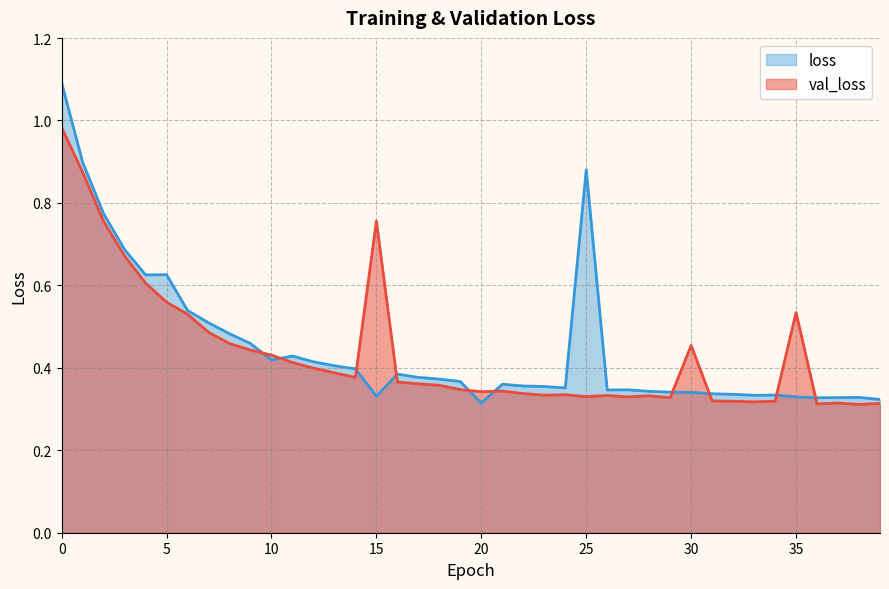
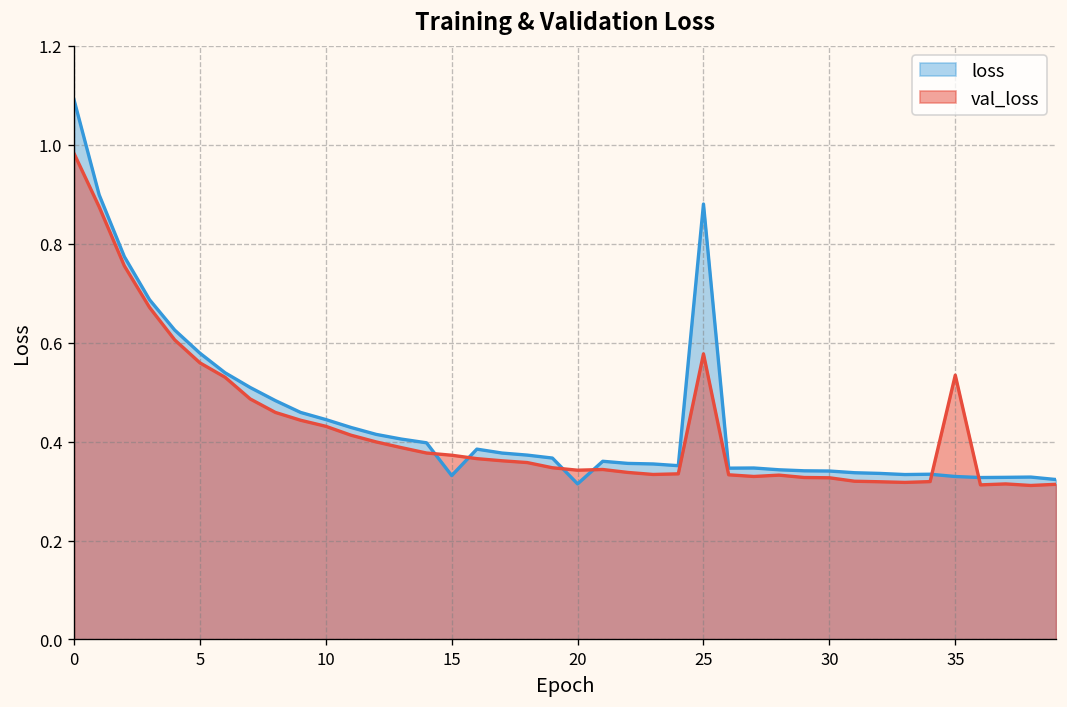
  {
    "loss": {
      "0": 1.09,
-     "5": 0.63,
-     "10": 0.42,
+     "5": 0.58,
+     "10": 0.44,
      "15": 0.33,
      "20": 0.31,
      "25": 0.88,
      "30": 0.34,
      "35": 0.33
    },
    "val_loss": {
      "0": 0.98,
      "5": 0.56,
      "10": 0.43,
-     "15": 0.76,
+     "15": 0.37,
      "20": 0.34,
-     "25": 0.33,
-     "30": 0.45,
+     "25": 0.58,
+     "30": 0.33,
      "35": 0.53
    }
  }
